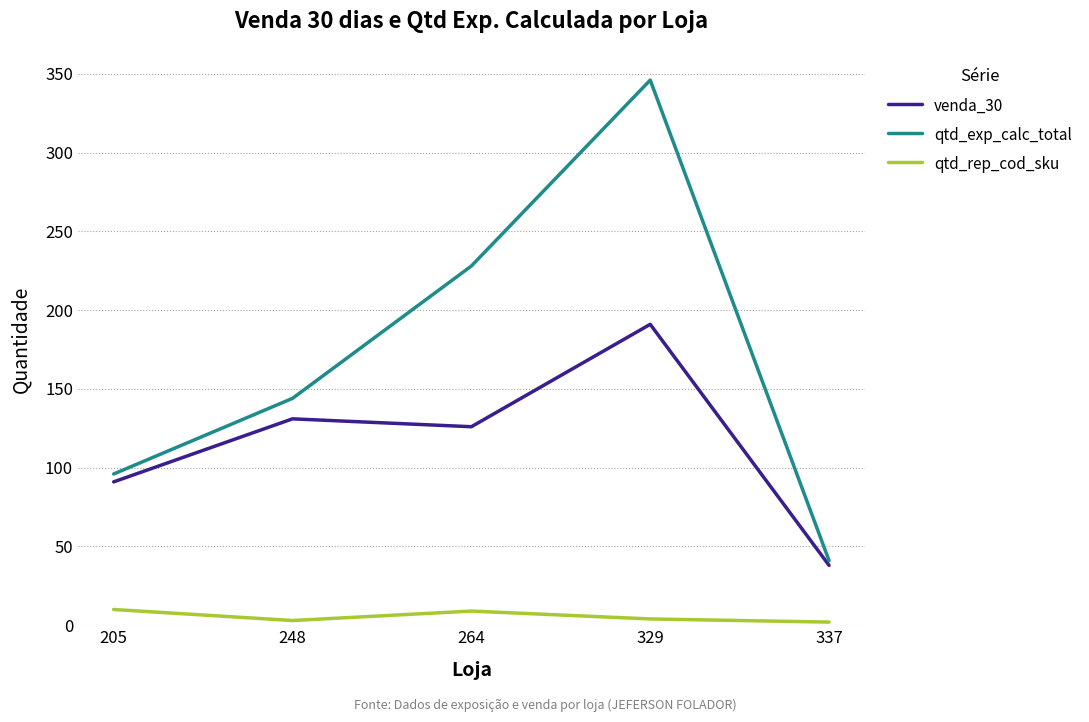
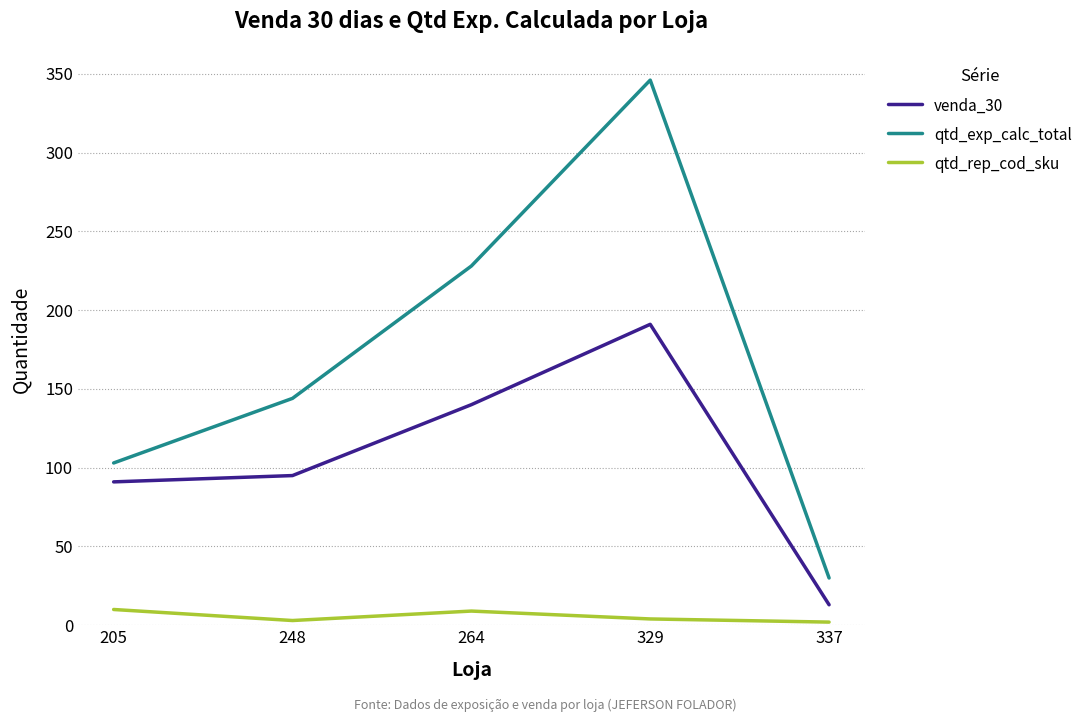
  {
    "venda_30": {
      "205": 91,
-     "248": 131,
-     "264": 126,
+     "248": 95,
+     "264": 140,
      "329": 191,
-     "337": 38
+     "337": 13
    },
    "qtd_exp_calc_total": {
-     "205": 96,
+     "205": 103,
      "248": 144,
      "264": 228,
      "329": 346,
-     "337": 41
+     "337": 30
    },
    "qtd_rep_cod_sku": {
      "205": 10,
      "248": 3,
      "264": 9,
      "329": 4,
      "337": 2
    }
  }
